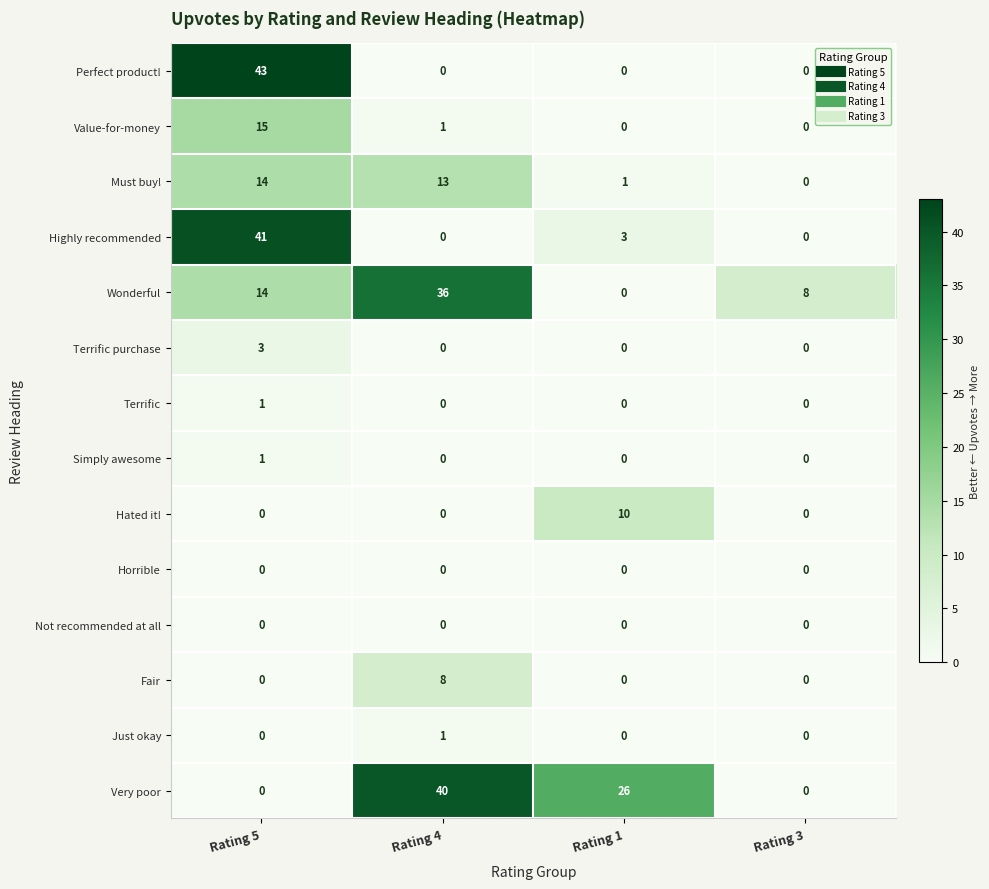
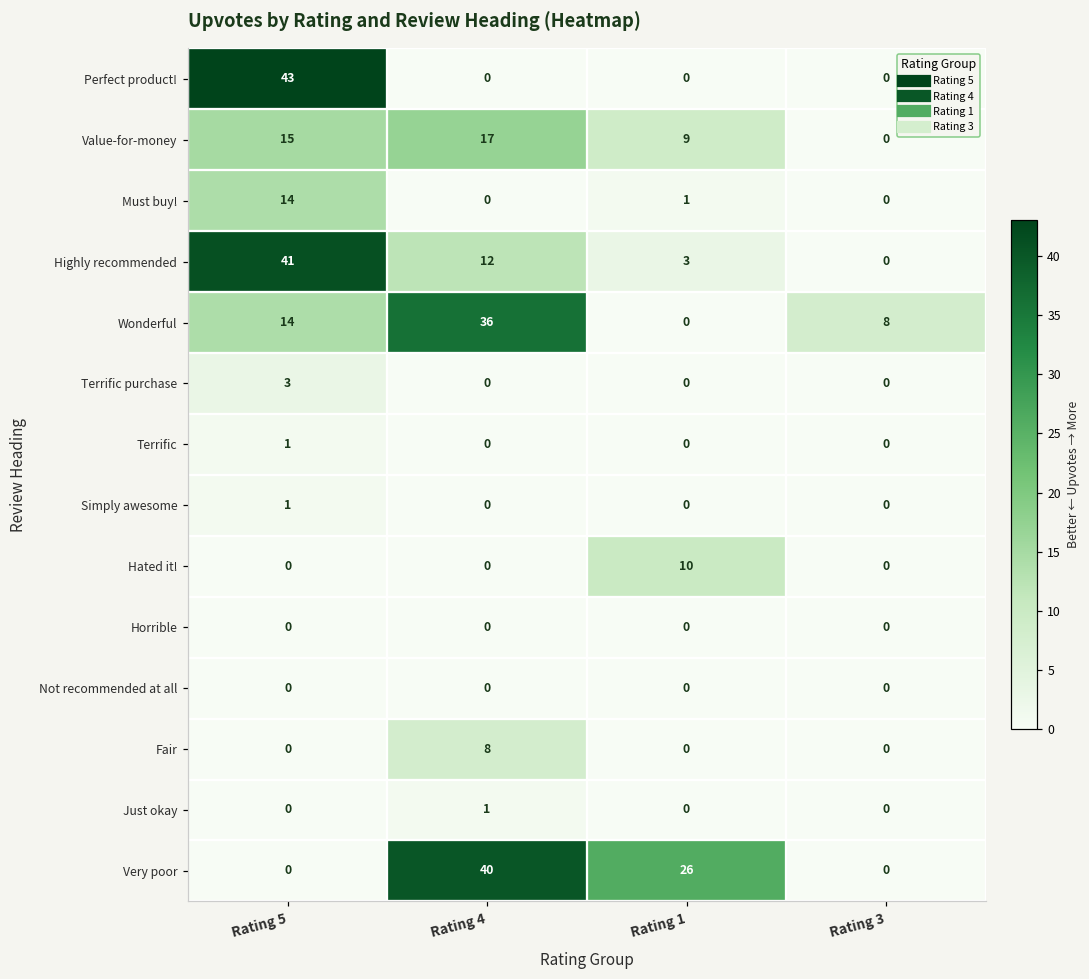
  {
    "Perfect product!": {
      "Rating 5": 43,
      "Rating 4": 0,
      "Rating 1": 0,
      "Rating 3": 0
    },
    "Value-for-money": {
      "Rating 5": 15,
-     "Rating 4": 1,
-     "Rating 1": 0,
+     "Rating 4": 17,
+     "Rating 1": 9,
      "Rating 3": 0
    },
    "Must buy!": {
      "Rating 5": 14,
-     "Rating 4": 13,
+     "Rating 4": 0,
      "Rating 1": 1,
      "Rating 3": 0
    },
    "Highly recommended": {
      "Rating 5": 41,
-     "Rating 4": 0,
+     "Rating 4": 12,
      "Rating 1": 3,
      "Rating 3": 0
    },
    "Wonderful": {
      "Rating 5": 14,
      "Rating 4": 36,
      "Rating 1": 0,
      "Rating 3": 8
    },
    "Terrific purchase": {
      "Rating 5": 3,
      "Rating 4": 0,
      "Rating 1": 0,
      "Rating 3": 0
    },
    "Terrific": {
      "Rating 5": 1,
      "Rating 4": 0,
      "Rating 1": 0,
      "Rating 3": 0
    },
    "Simply awesome": {
      "Rating 5": 1,
      "Rating 4": 0,
      "Rating 1": 0,
      "Rating 3": 0
    },
    "Hated it!": {
      "Rating 5": 0,
      "Rating 4": 0,
      "Rating 1": 10,
      "Rating 3": 0
    },
    "Horrible": {
      "Rating 5": 0,
      "Rating 4": 0,
      "Rating 1": 0,
      "Rating 3": 0
    },
    "Not recommended at all": {
      "Rating 5": 0,
      "Rating 4": 0,
      "Rating 1": 0,
      "Rating 3": 0
    },
    "Fair": {
      "Rating 5": 0,
      "Rating 4": 8,
      "Rating 1": 0,
      "Rating 3": 0
    },
    "Just okay": {
      "Rating 5": 0,
      "Rating 4": 1,
      "Rating 1": 0,
      "Rating 3": 0
    },
    "Very poor": {
      "Rating 5": 0,
      "Rating 4": 40,
      "Rating 1": 26,
      "Rating 3": 0
    }
  }
